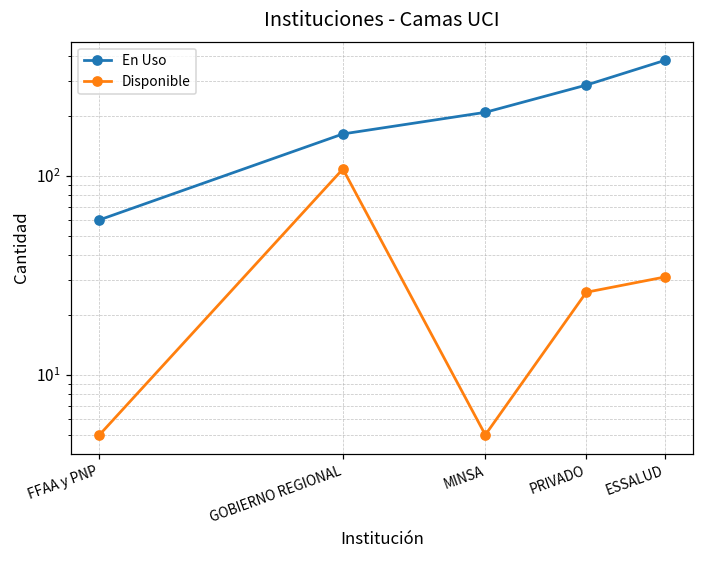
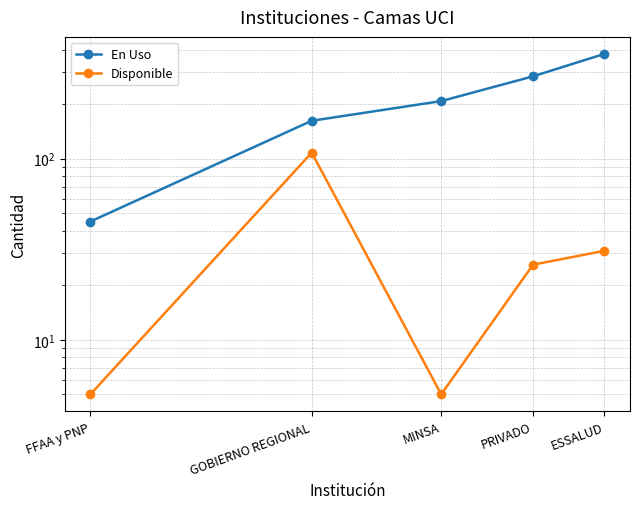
  {
    "En Uso": {
-     "FFAA y PNP": 60,
+     "FFAA y PNP": 45,
      "GOBIERNO REGIONAL": 160,
      "MINSA": 210,
      "PRIVADO": 290,
      "ESSALUD": 380
    },
    "Disponible": {
      "FFAA y PNP": 5,
      "GOBIERNO REGIONAL": 110,
      "MINSA": 5,
      "PRIVADO": 26,
      "ESSALUD": 31
    }
  }
